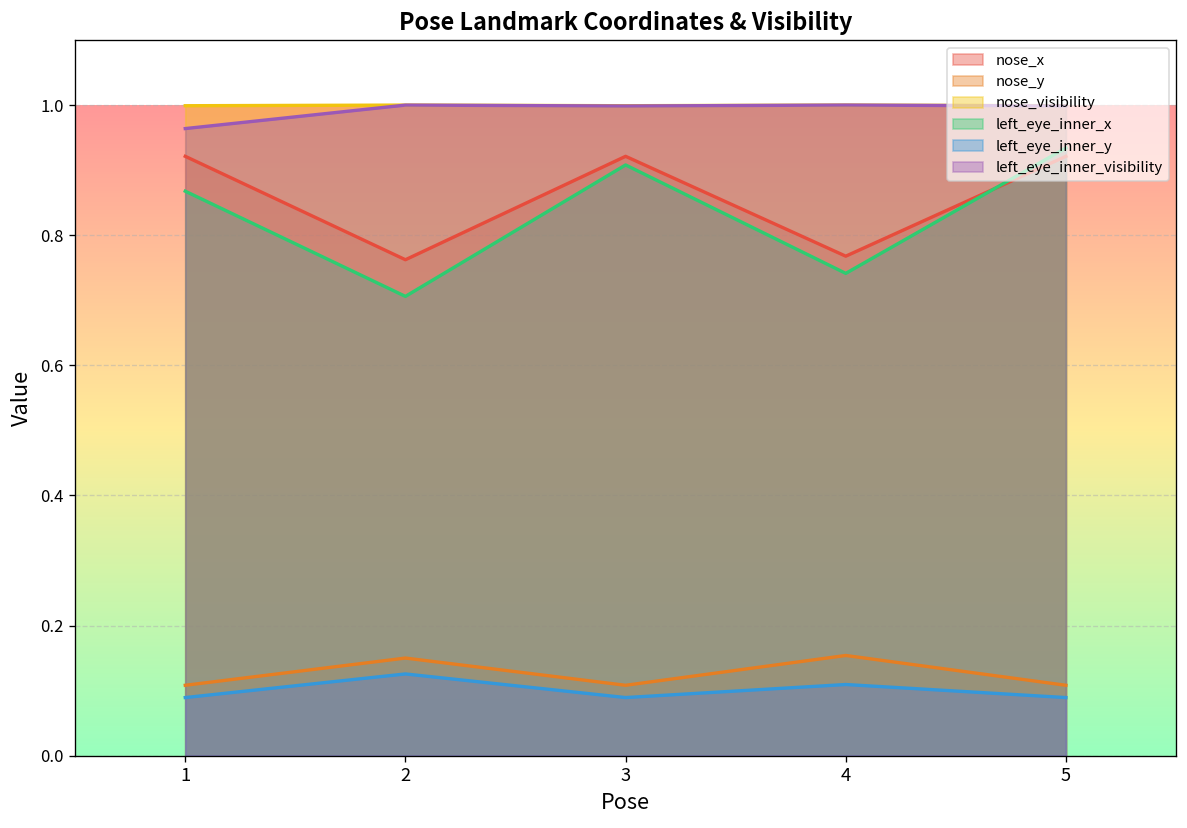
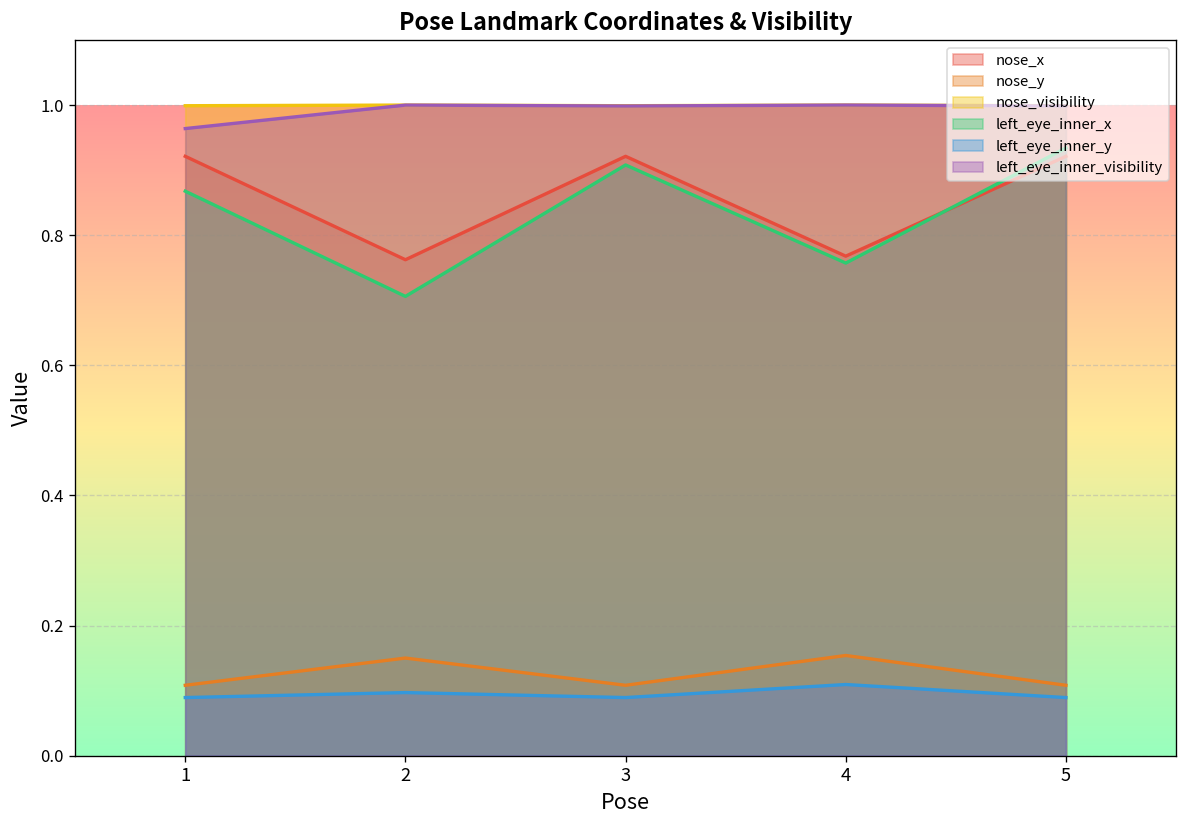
  {
    "left_eye_inner_x": {
      "1": 0.87,
      "2": 0.71,
      "3": 0.91,
-     "4": 0.74
+     "4": 0.76
    },
    "left_eye_inner_y": {
      "1": 0.09,
-     "2": 0.13,
+     "2": 0.10,
      "3": 0.09,
      "4": 0.11,
      "5": 0.09
    },
    "left_eye_inner_visibility": {
      "1": 0.96
    }
  }
